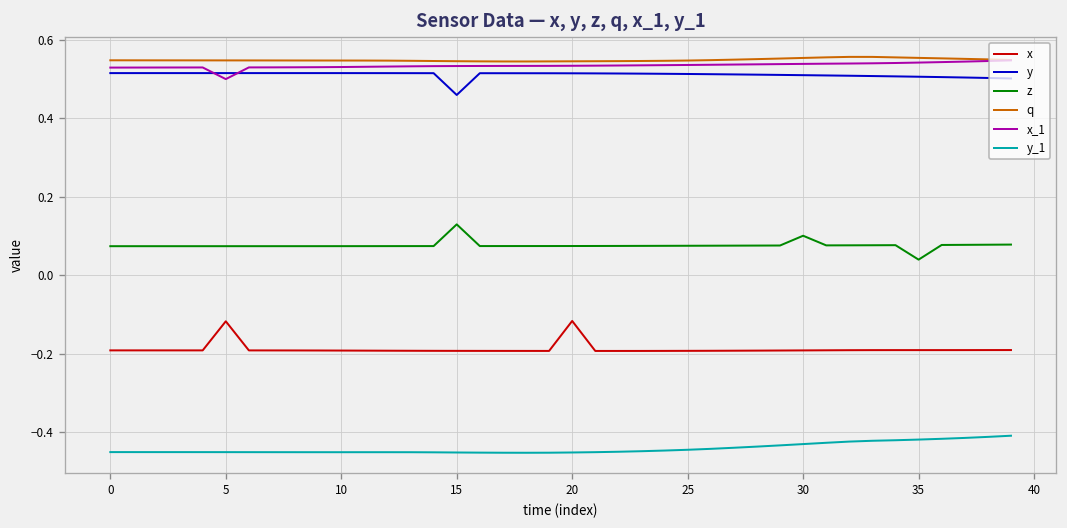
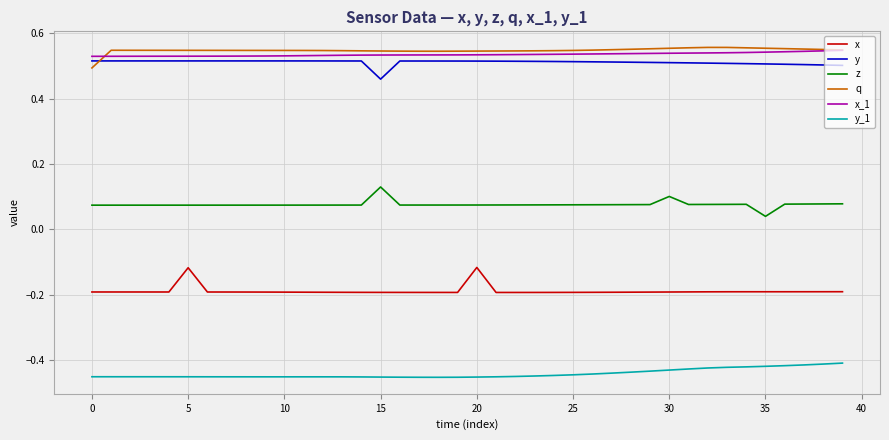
  {
    "x": {
      "0": -0.19,
      "5": -0.12,
      "10": -0.19,
      "15": -0.19,
      "20": -0.12,
      "25": -0.19,
      "30": -0.19,
      "35": -0.19
    },
    "y": {
      "0": 0.52,
      "5": 0.52,
      "10": 0.52,
      "15": 0.46,
      "20": 0.51,
      "25": 0.51,
      "30": 0.51,
      "35": 0.51
    },
    "z": {
      "0": 0.07,
      "5": 0.07,
      "10": 0.07,
      "15": 0.13,
      "20": 0.07,
      "25": 0.08,
      "30": 0.10,
      "35": 0.04
    },
    "q": {
-     "0": 0.55,
+     "0": 0.49,
      "5": 0.55,
      "10": 0.55,
      "15": 0.55,
      "20": 0.55,
      "25": 0.55,
      "30": 0.55,
      "35": 0.55
    },
    "x_1": {
      "0": 0.53,
-     "5": 0.50,
+     "5": 0.53,
      "10": 0.53,
      "15": 0.53,
      "20": 0.53,
      "25": 0.54,
      "30": 0.54,
      "35": 0.54
    },
    "y_1": {
      "0": -0.45,
      "5": -0.45,
      "10": -0.45,
      "15": -0.45,
      "20": -0.45,
      "25": -0.45,
      "30": -0.43,
      "35": -0.42
    }
  }
